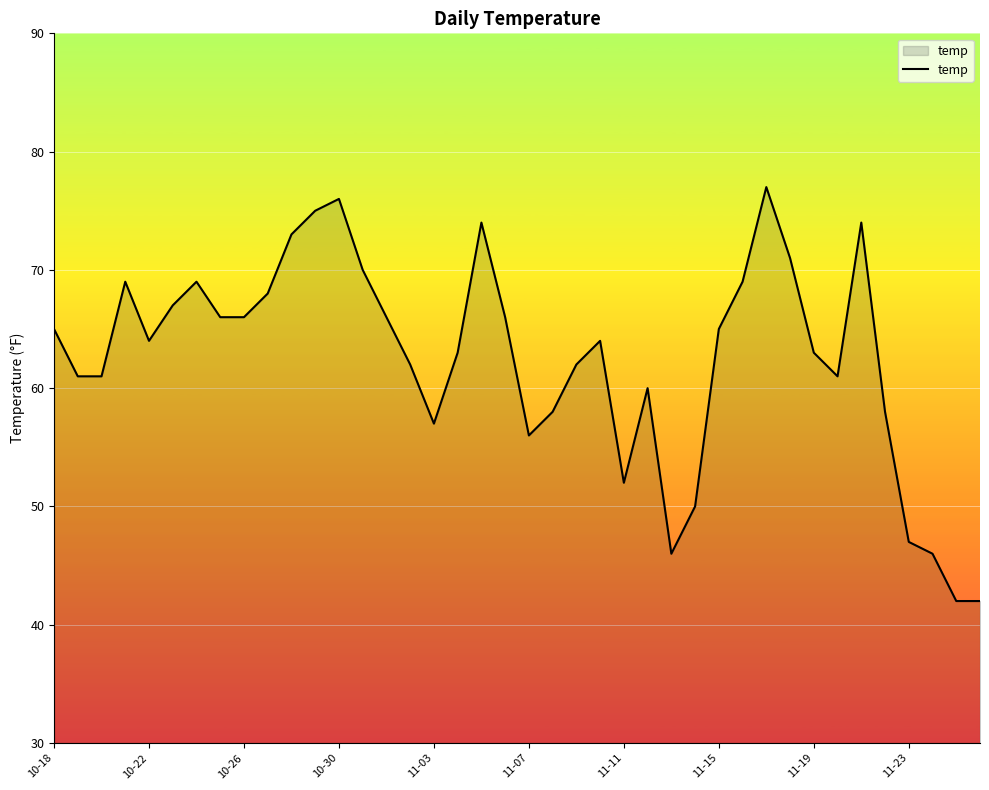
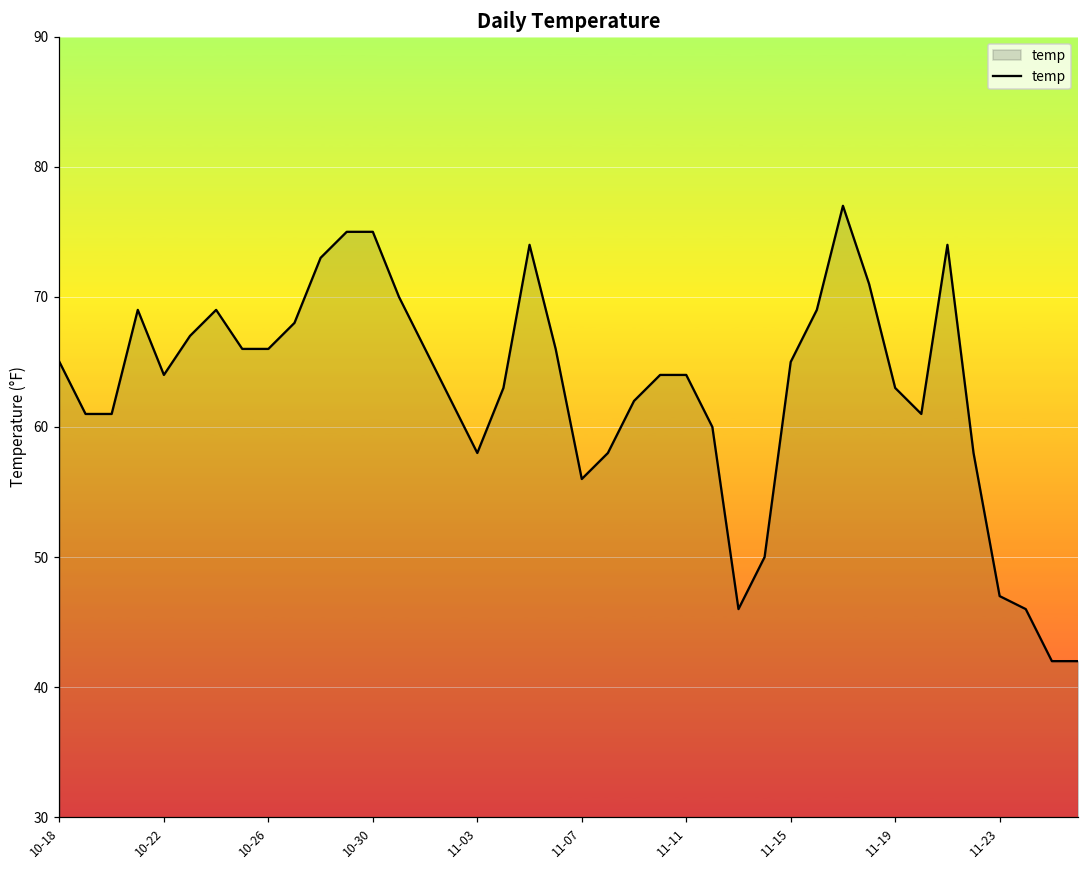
  {
    "10-18": 65,
    "10-22": 64,
    "10-26": 66,
-   "10-30": 76,
-   "11-03": 57,
+   "10-30": 75,
+   "11-03": 58,
    "11-07": 56,
-   "11-11": 52,
+   "11-11": 64,
    "11-15": 65,
    "11-19": 63,
    "11-23": 47
  }
